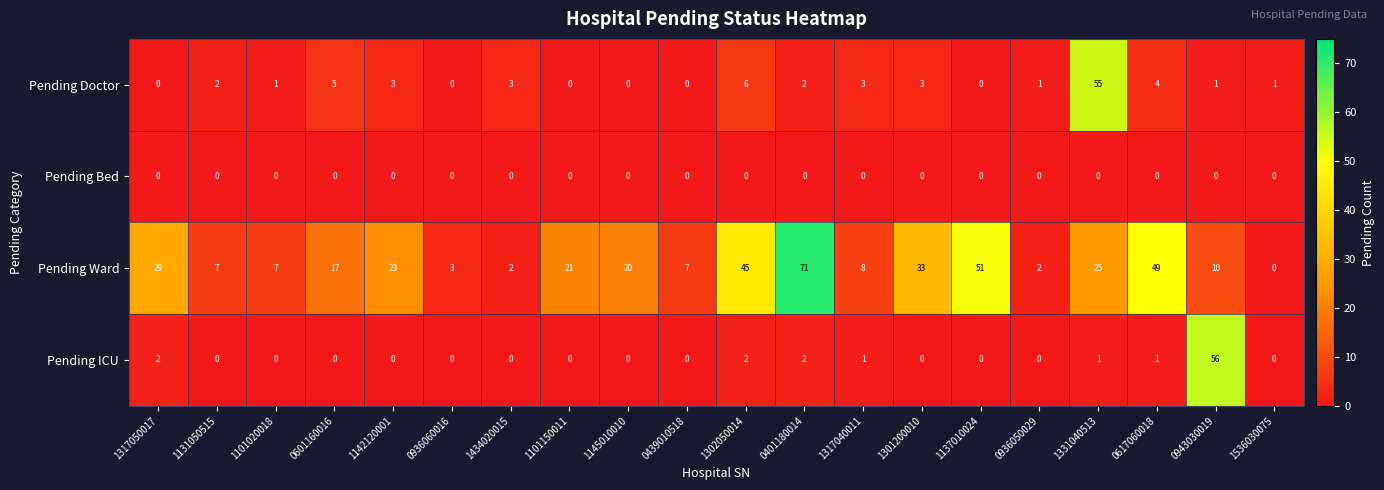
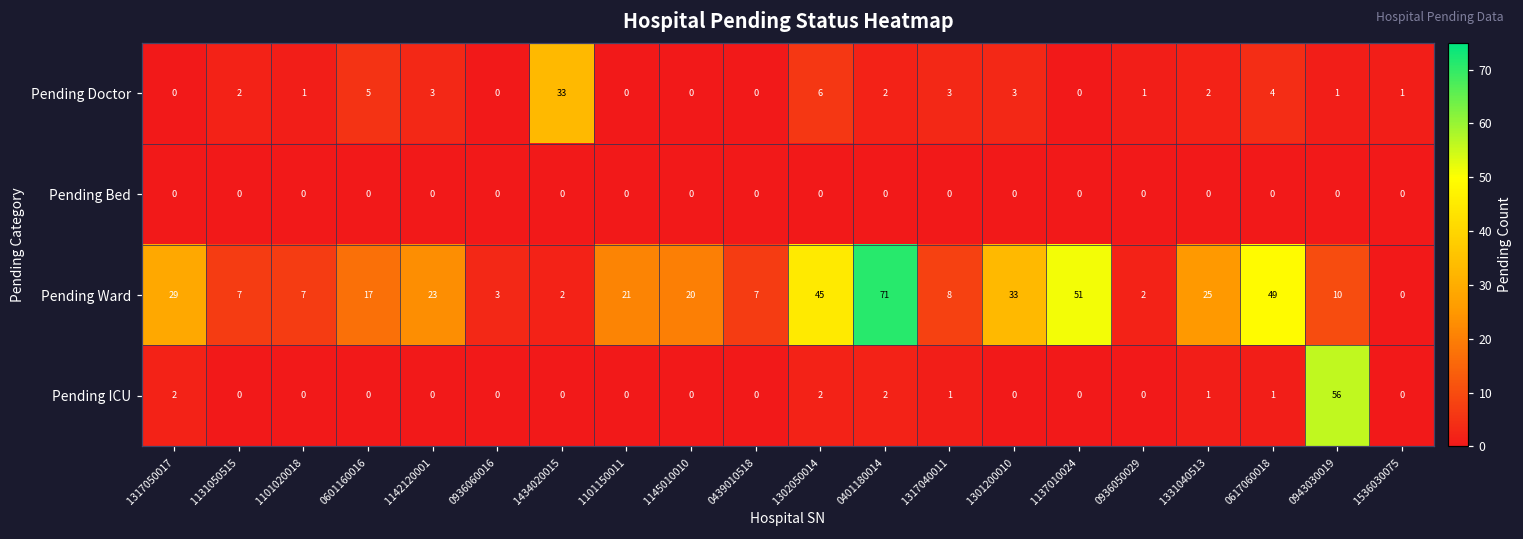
  {
    "Pending Doctor": {
      "1317050017": 0,
      "1131050515": 2,
      "1101020018": 1,
      "0601160016": 5,
      "1142120001": 3,
      "0936060016": 0,
-     "1434020015": 3,
+     "1434020015": 33,
      "1101150011": 0,
      "1145010010": 0,
      "0439010518": 0,
      "1302050014": 6,
      "0401180014": 2,
      "1317040011": 3,
      "1301200010": 3,
      "1137010024": 0,
      "0936050029": 1,
-     "1331040513": 55,
+     "1331040513": 2,
      "0617060018": 4,
      "0943030019": 1,
      "1536030075": 1
    },
    "Pending Bed": {
      "1317050017": 0,
      "1131050515": 0,
      "1101020018": 0,
      "0601160016": 0,
      "1142120001": 0,
      "0936060016": 0,
      "1434020015": 0,
      "1101150011": 0,
      "1145010010": 0,
      "0439010518": 0,
      "1302050014": 0,
      "0401180014": 0,
      "1317040011": 0,
      "1301200010": 0,
      "1137010024": 0,
      "0936050029": 0,
      "1331040513": 0,
      "0617060018": 0,
      "0943030019": 0,
      "1536030075": 0
    },
    "Pending Ward": {
      "1317050017": 29,
      "1131050515": 7,
      "1101020018": 7,
      "0601160016": 17,
      "1142120001": 23,
      "0936060016": 3,
      "1434020015": 2,
      "1101150011": 21,
      "1145010010": 20,
      "0439010518": 7,
      "1302050014": 45,
      "0401180014": 71,
      "1317040011": 8,
      "1301200010": 33,
      "1137010024": 51,
      "0936050029": 2,
      "1331040513": 25,
      "0617060018": 49,
      "0943030019": 10,
      "1536030075": 0
    },
    "Pending ICU": {
      "1317050017": 2,
      "1131050515": 0,
      "1101020018": 0,
      "0601160016": 0,
      "1142120001": 0,
      "0936060016": 0,
      "1434020015": 0,
      "1101150011": 0,
      "1145010010": 0,
      "0439010518": 0,
      "1302050014": 2,
      "0401180014": 2,
      "1317040011": 1,
      "1301200010": 0,
      "1137010024": 0,
      "0936050029": 0,
      "1331040513": 1,
      "0617060018": 1,
      "0943030019": 56,
      "1536030075": 0
    }
  }
